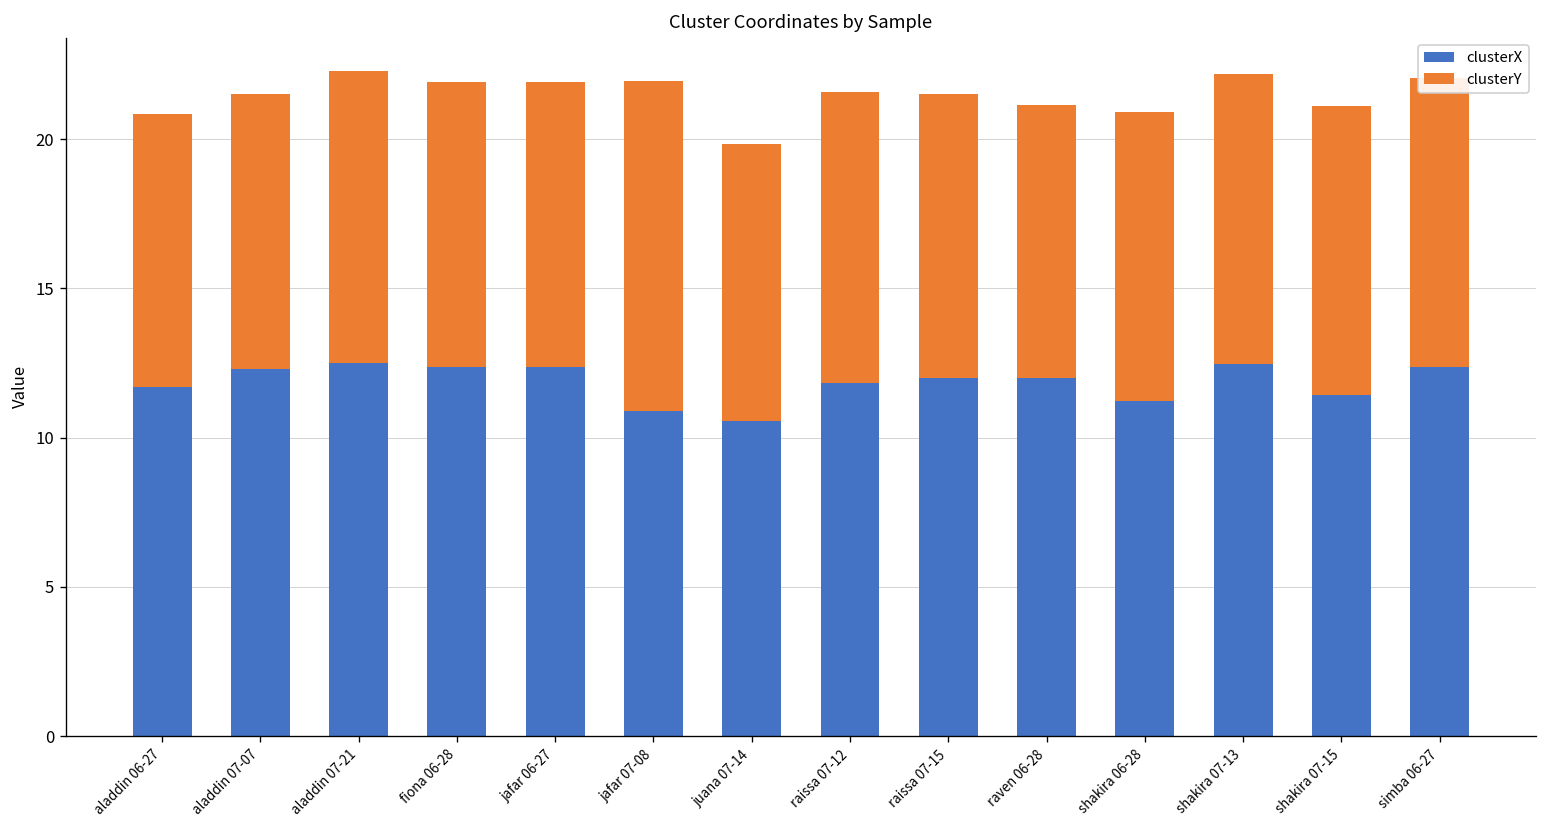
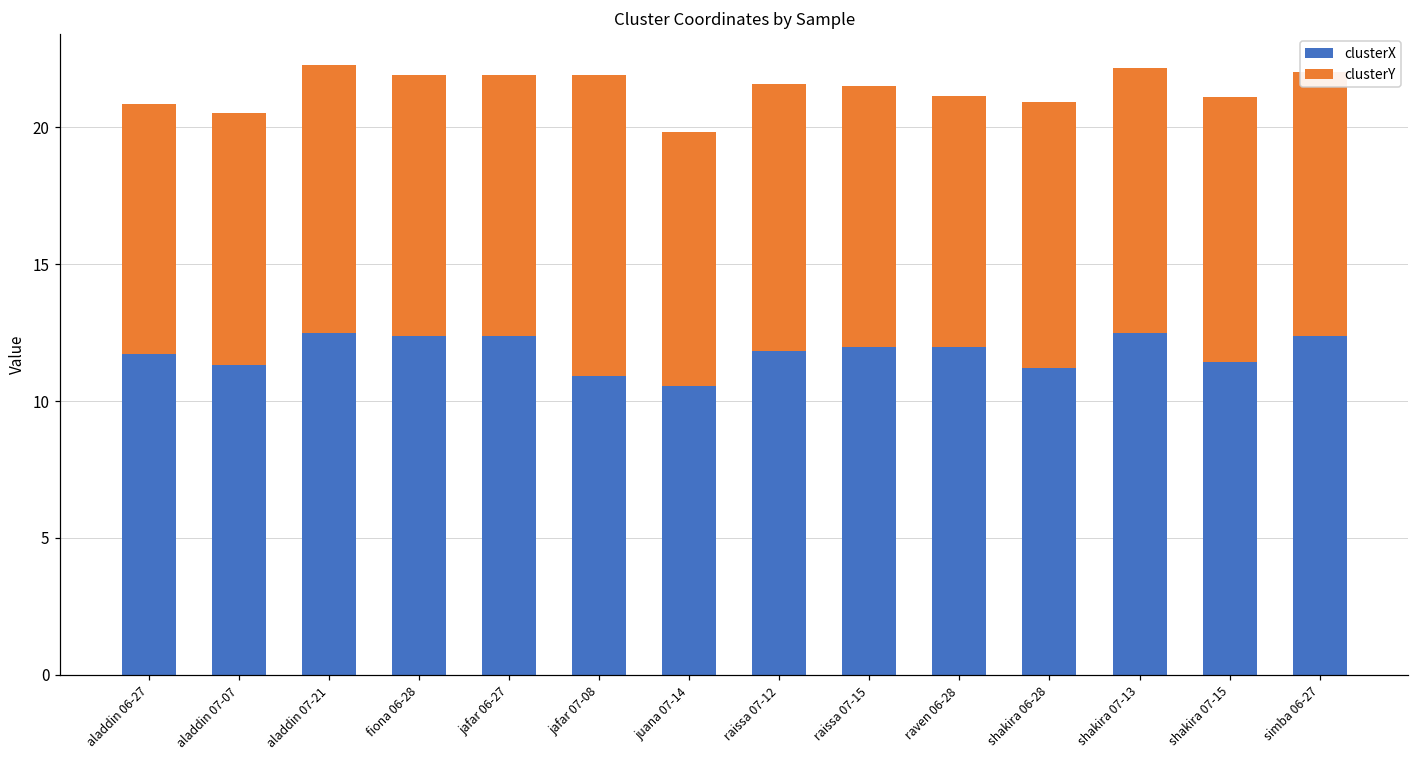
  {
    "clusterX": {
      "aladdin 06-27": 11.7,
-     "aladdin 07-07": 12.3,
+     "aladdin 07-07": 11.3,
      "aladdin 07-21": 12.5,
      "fiona 06-28": 12.4,
      "jafar 06-27": 12.4,
      "jafar 07-08": 10.9,
      "juana 07-14": 10.6,
      "raissa 07-12": 11.8,
      "raissa 07-15": 12.0,
      "raven 06-28": 12.0,
      "shakira 06-28": 11.2,
      "shakira 07-13": 12.5,
      "shakira 07-15": 11.4,
      "simba 06-27": 12.4
    },
    "clusterY": {
      "aladdin 06-27": 9.1,
      "aladdin 07-07": 9.2,
      "aladdin 07-21": 9.8,
      "fiona 06-28": 9.5,
      "jafar 06-27": 9.5,
      "jafar 07-08": 11.0,
      "juana 07-14": 9.3,
      "raissa 07-12": 9.8,
      "raissa 07-15": 9.5,
      "raven 06-28": 9.1,
      "shakira 06-28": 9.7,
      "shakira 07-13": 9.7,
      "shakira 07-15": 9.7
    }
  }
